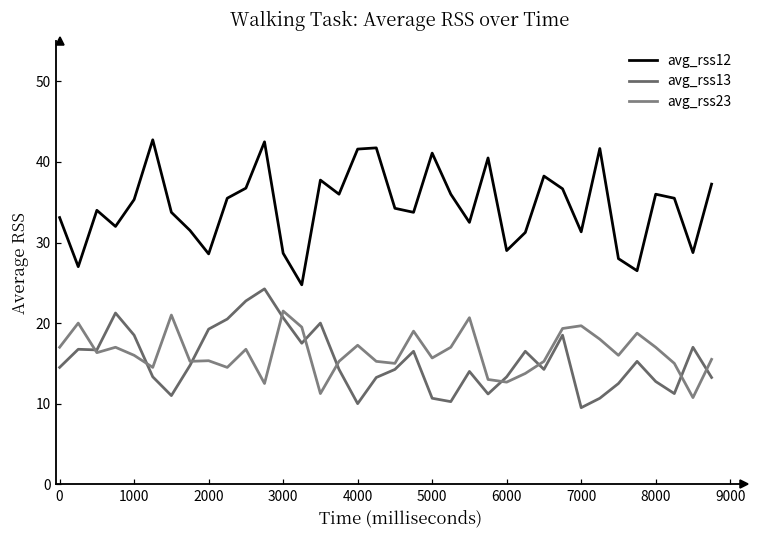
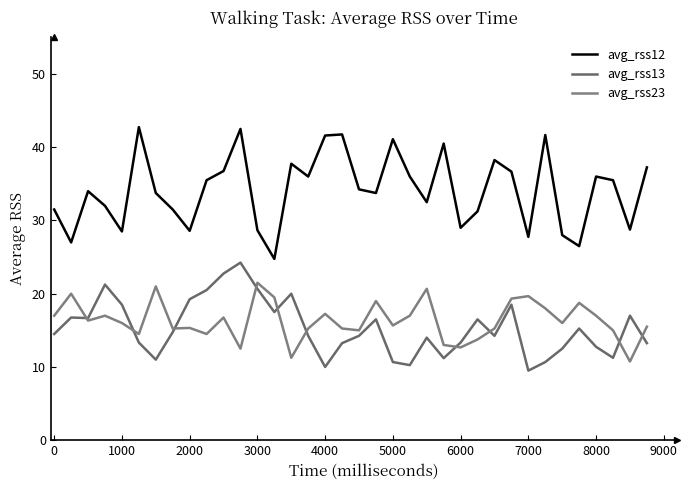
  {
    "avg_rss12": {
-     "0": 33,
-     "1000": 35,
+     "0": 32,
+     "1000": 29,
      "2000": 29,
      "3000": 29,
      "4000": 42,
      "5000": 41,
      "6000": 29,
-     "7000": 31,
+     "7000": 28,
      "8000": 36
    }
  }
